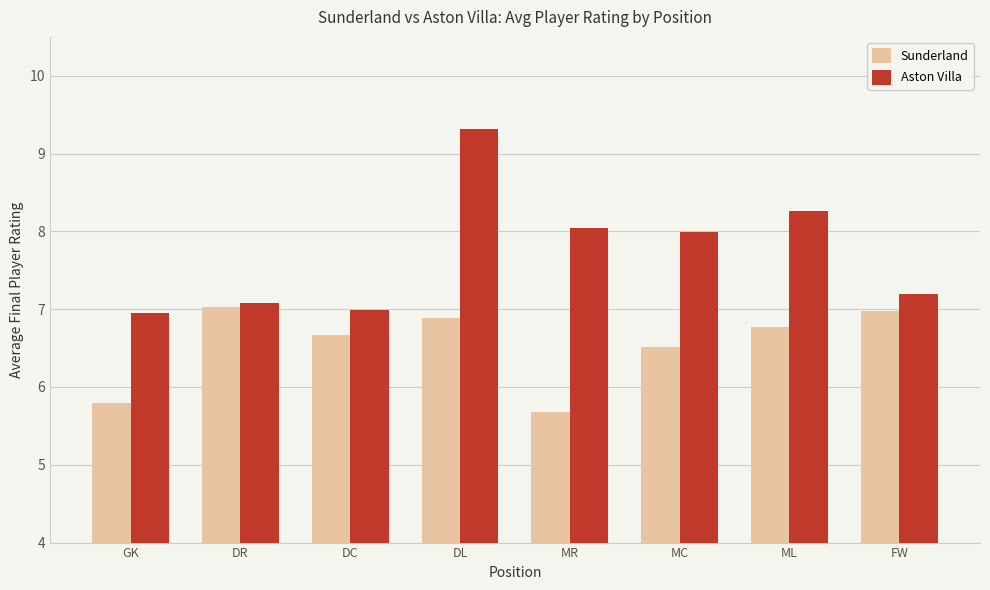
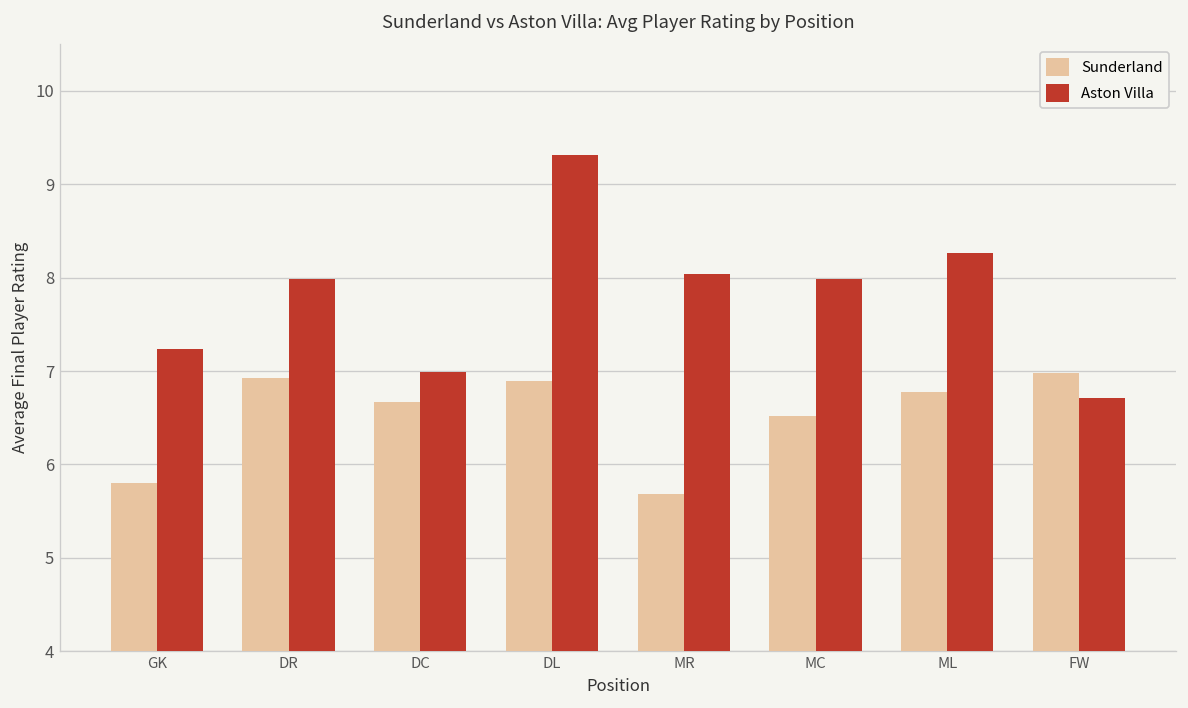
  {
    "Sunderland": {
      "GK": 5.8,
-     "DR": 7.0,
+     "DR": 6.9,
      "DC": 6.7,
      "DL": 6.9,
      "MR": 5.7,
      "MC": 6.5,
      "ML": 6.8,
      "FW": 7.0
    },
    "Aston Villa": {
-     "GK": 7.0,
-     "DR": 7.1,
+     "GK": 7.2,
+     "DR": 8.0,
      "DC": 7.0,
      "DL": 9.3,
      "MR": 8.0,
      "MC": 8.0,
      "ML": 8.3,
-     "FW": 7.2
+     "FW": 6.7
    }
  }
